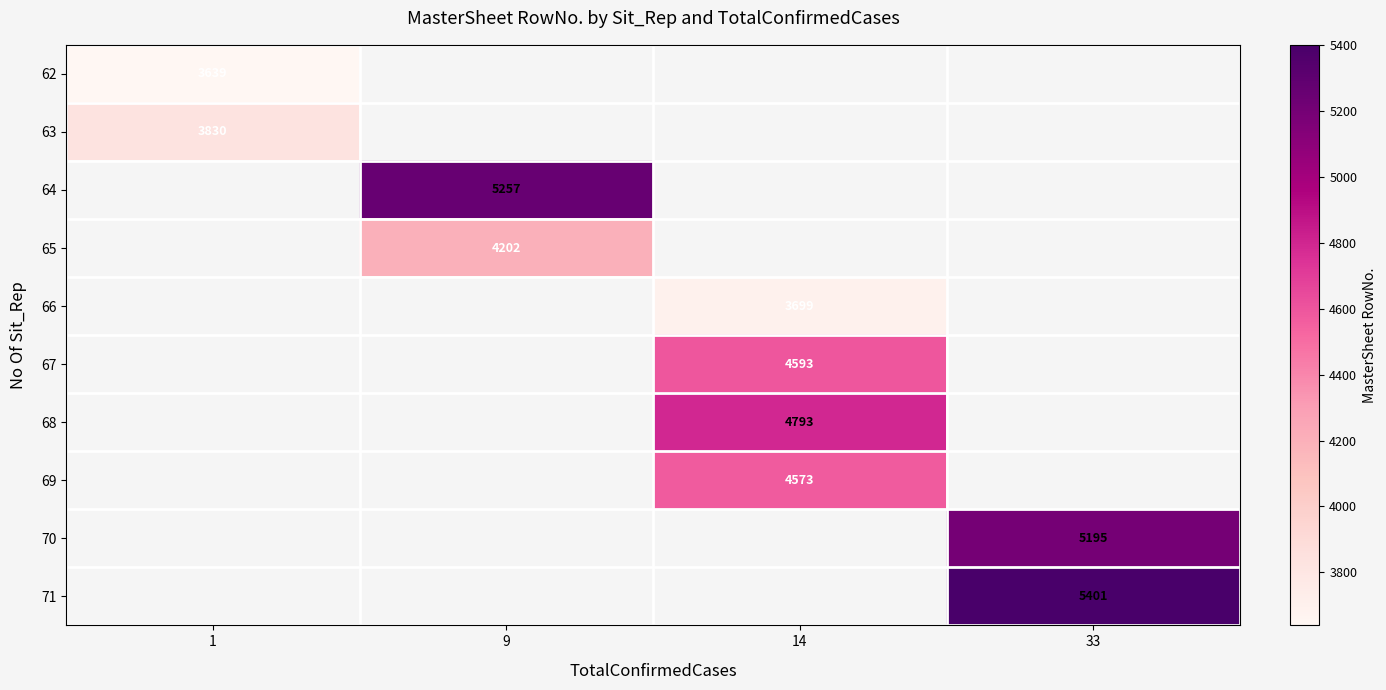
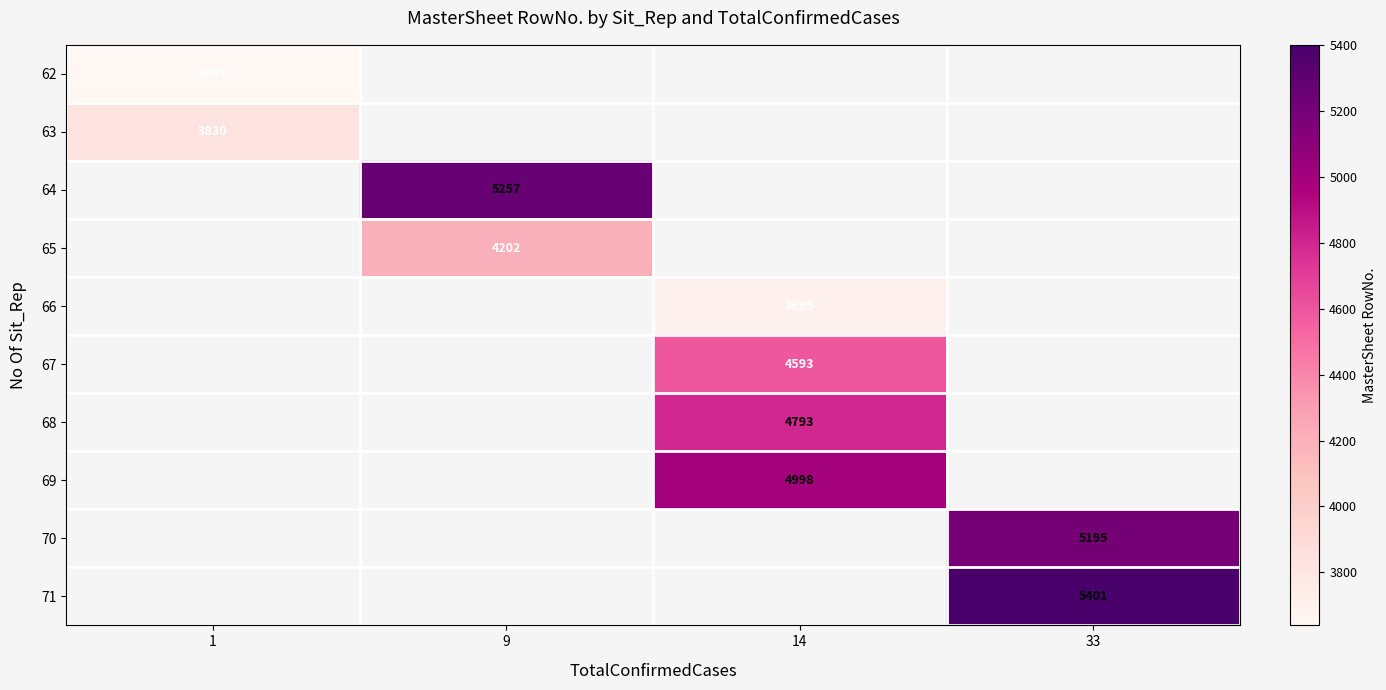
  {
    "64": {
      "9": 5257
    },
    "65": {
      "9": 4202
    },
    "67": {
      "14": 4593
    },
    "68": {
      "14": 4793
    },
    "69": {
-     "14": 4573
+     "14": 4998
    },
    "70": {
      "33": 5195
    },
    "71": {
      "33": 5401
    }
  }
